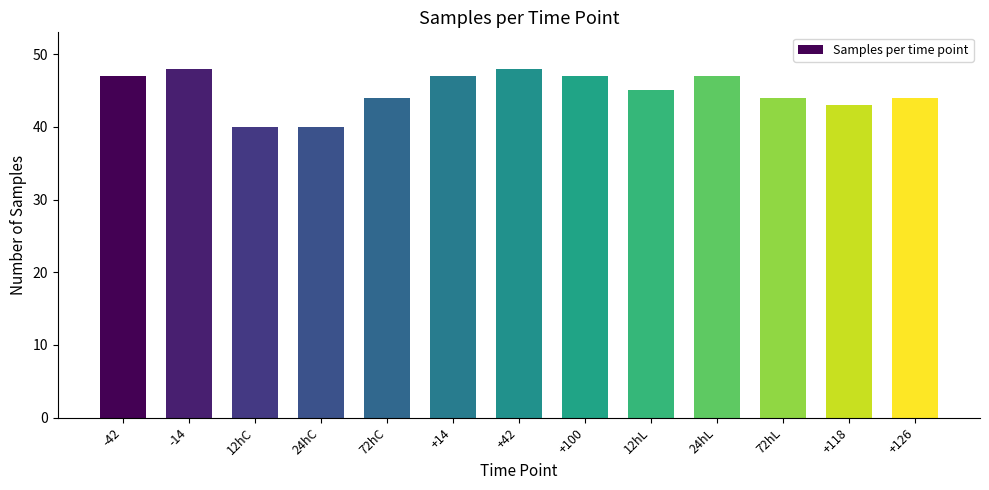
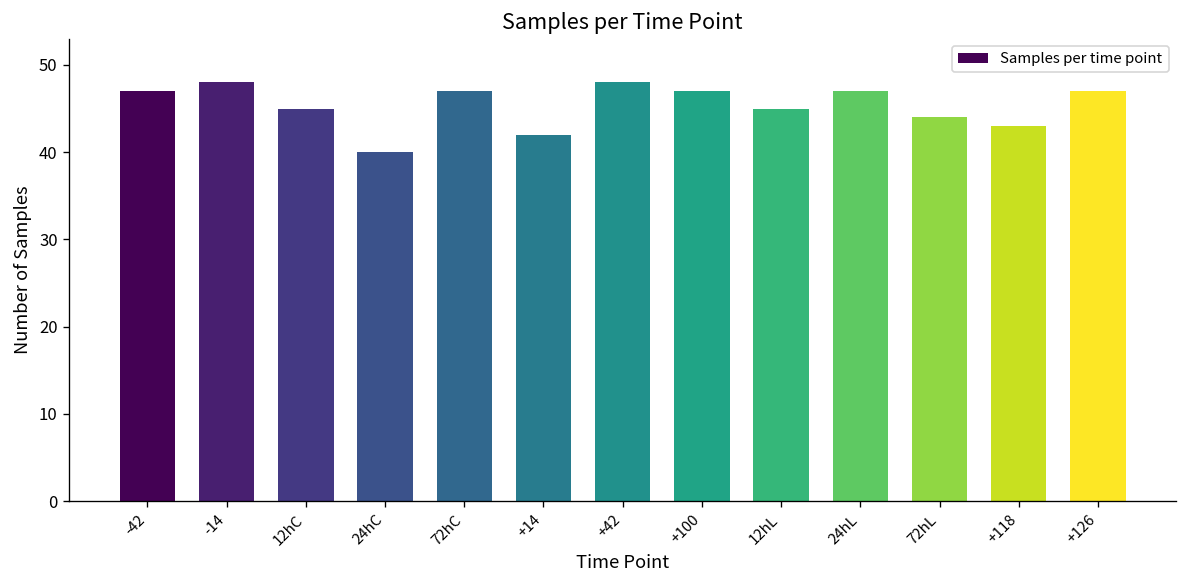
  {
    "-42": 47,
    "-14": 48,
-   "12hC": 40,
+   "12hC": 45,
    "24hC": 40,
-   "72hC": 44,
-   "+14": 47,
+   "72hC": 47,
+   "+14": 42,
    "+42": 48,
    "+100": 47,
    "12hL": 45,
    "24hL": 47,
    "72hL": 44,
    "+118": 43,
-   "+126": 44
+   "+126": 47
  }
